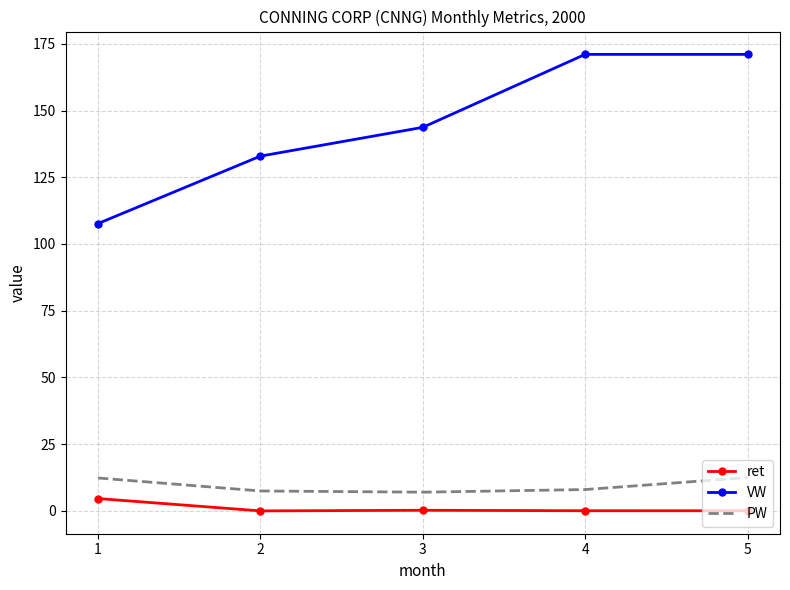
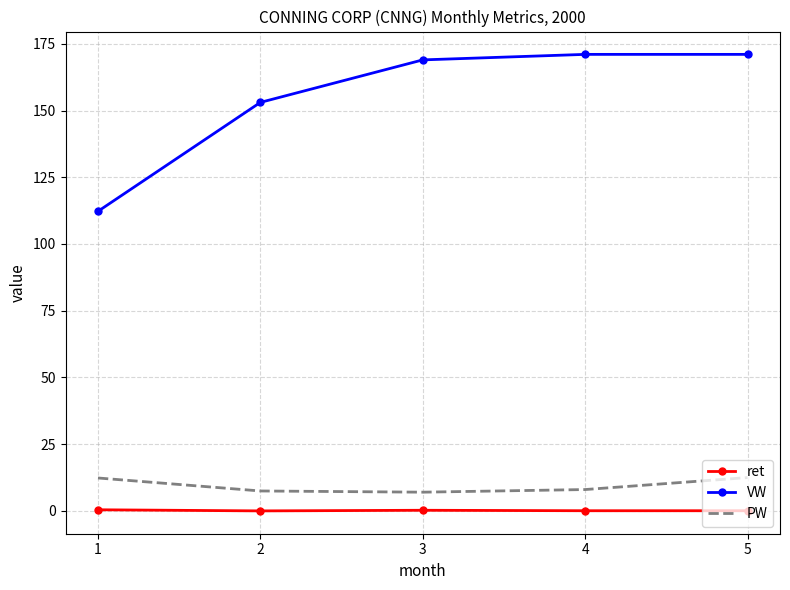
  {
    "ret": {
-     "1": 5,
+     "1": 0,
      "2": 0,
      "3": 0,
      "4": 0
    },
    "VW": {
-     "1": 108,
-     "2": 133,
-     "3": 144,
+     "1": 112,
+     "2": 153,
+     "3": 169,
      "4": 171,
      "5": 171
    },
    "PW": {
      "1": 12,
      "2": 7,
      "3": 7,
      "4": 8
    }
  }
